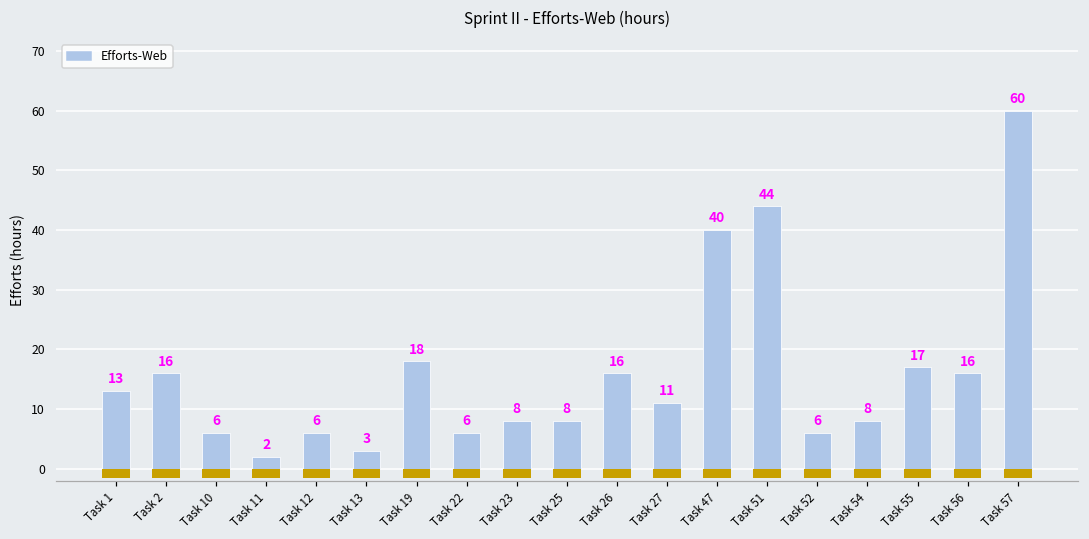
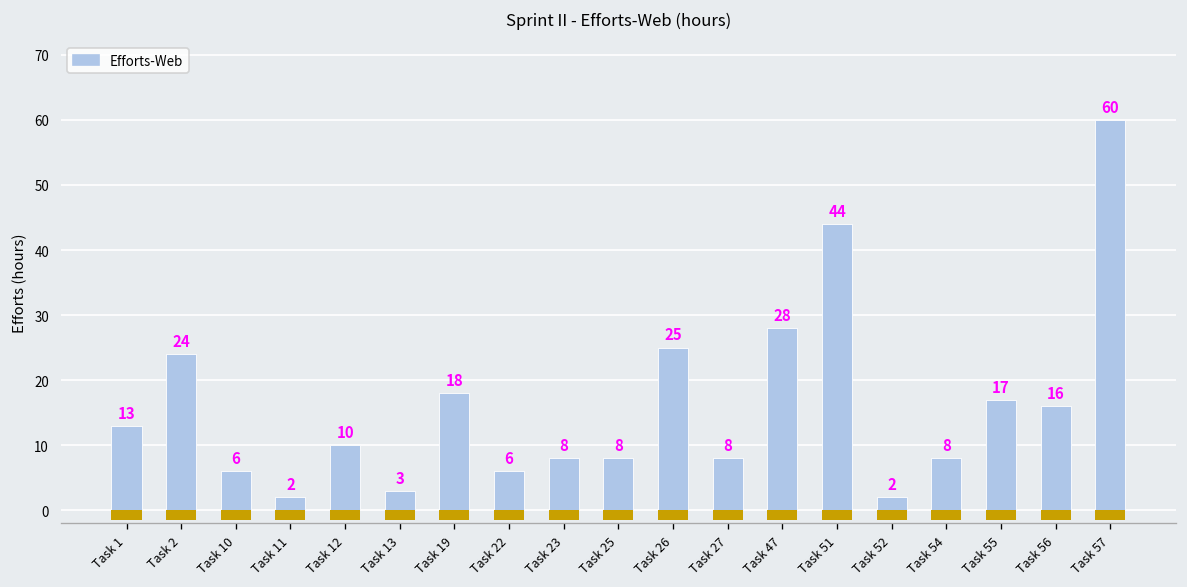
  {
    "Efforts-Web": {
      "Task 1": 13,
-     "Task 2": 16,
+     "Task 2": 24,
      "Task 10": 6,
      "Task 11": 2,
-     "Task 12": 6,
+     "Task 12": 10,
      "Task 13": 3,
      "Task 19": 18,
      "Task 22": 6,
      "Task 23": 8,
      "Task 25": 8,
-     "Task 26": 16,
-     "Task 27": 11,
-     "Task 47": 40,
+     "Task 26": 25,
+     "Task 27": 8,
+     "Task 47": 28,
      "Task 51": 44,
-     "Task 52": 6,
+     "Task 52": 2,
      "Task 54": 8,
      "Task 55": 17,
      "Task 56": 16,
      "Task 57": 60
    }
  }
